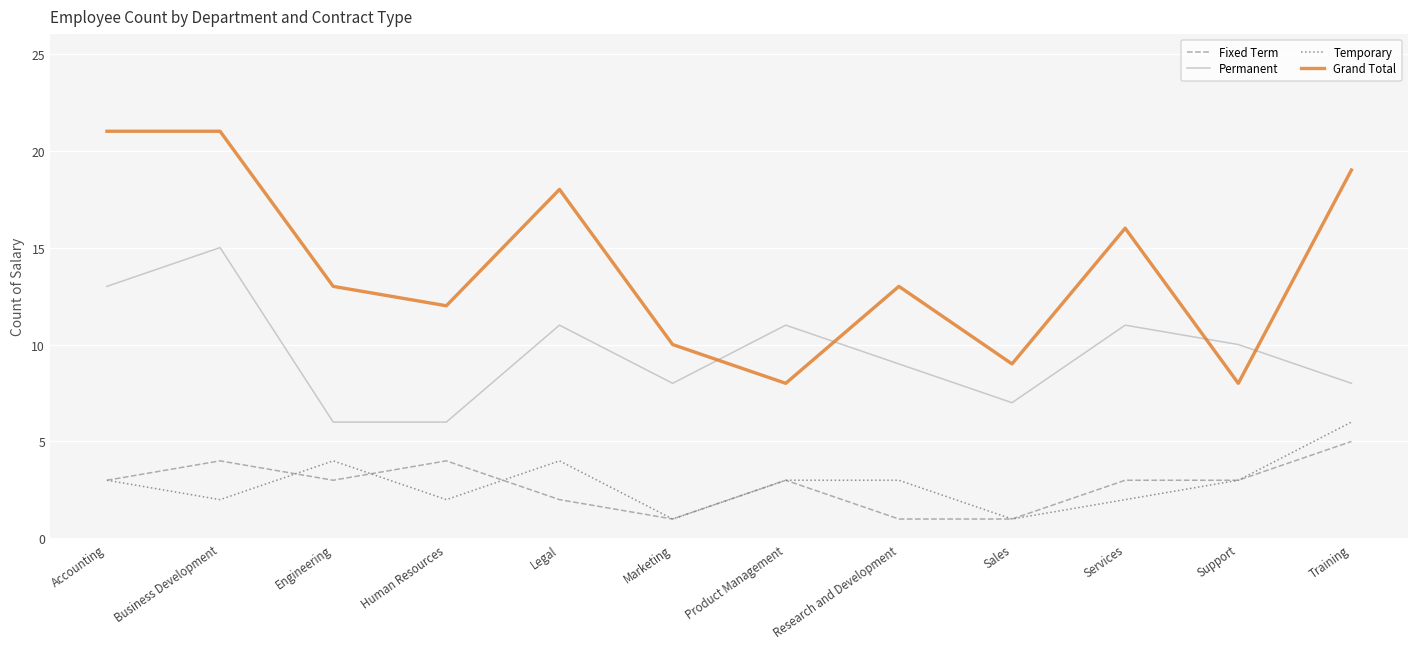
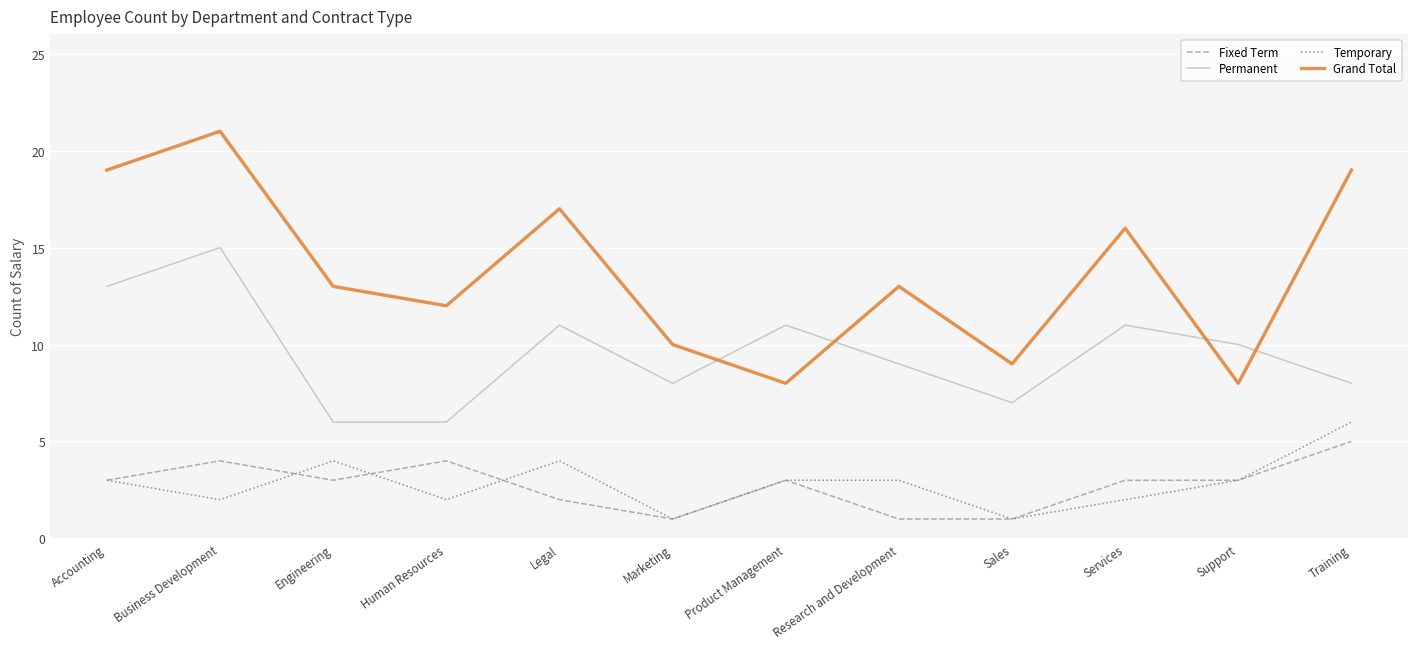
  {
    "Grand Total": {
-     "Accounting": 21,
+     "Accounting": 19,
      "Business Development": 21,
      "Engineering": 13,
      "Human Resources": 12,
-     "Legal": 18,
+     "Legal": 17,
      "Marketing": 10,
      "Product Management": 8,
      "Research and Development": 13,
      "Sales": 9,
      "Services": 16,
      "Support": 8,
      "Training": 19
    }
  }
